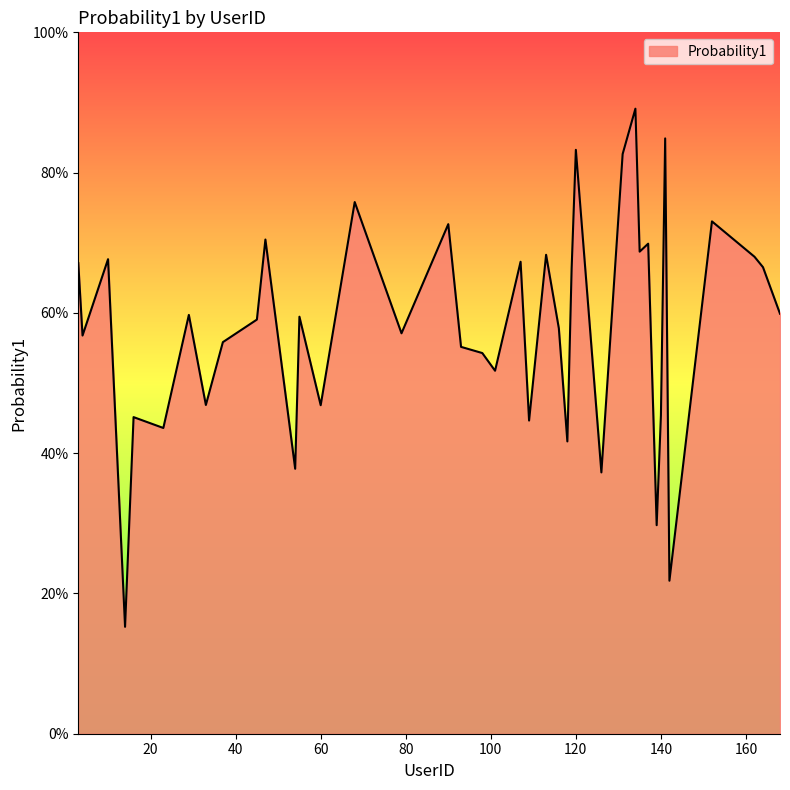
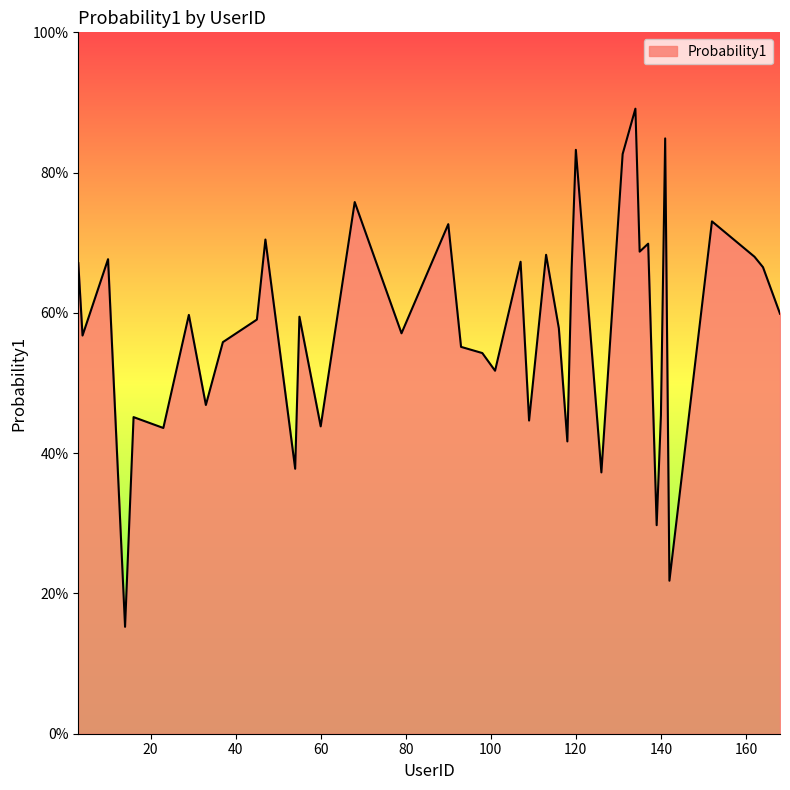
  {
-   "60": "47%",
+   "60": "44%",
    "120": "83%",
    "140": "45%"
  }
